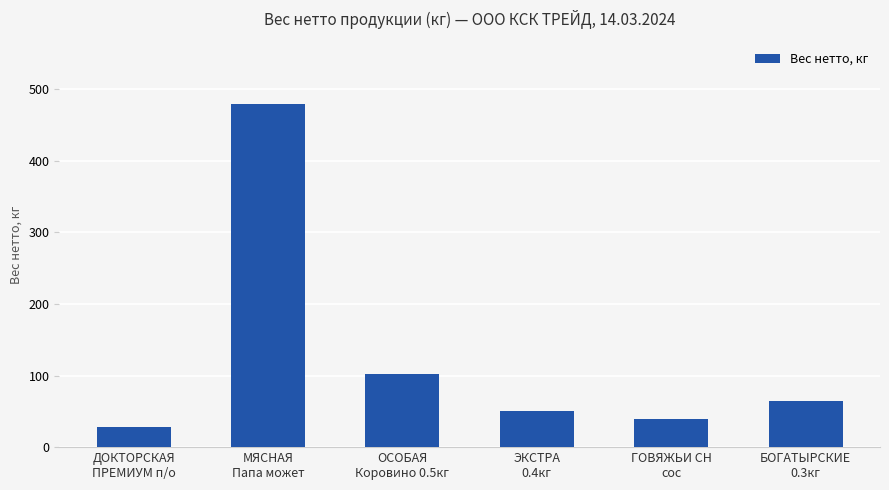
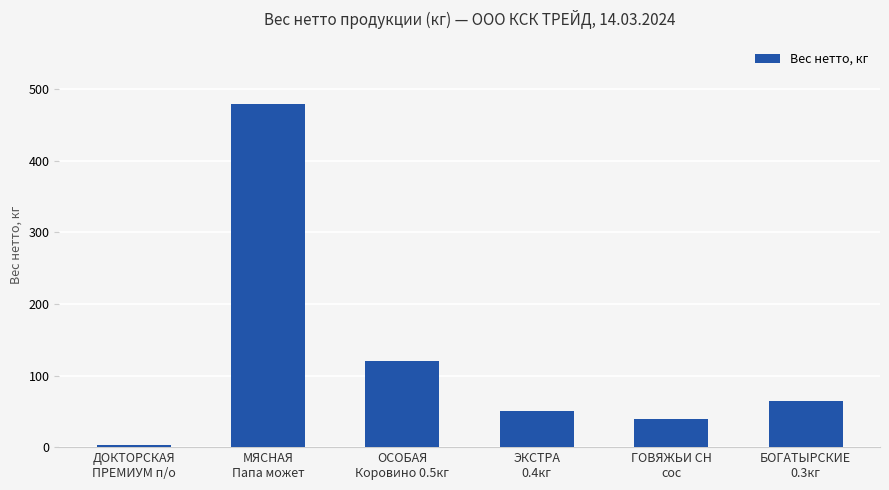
  {
-   "ДОКТОРСКАЯ ПРЕМИУМ п/о": 30,
+   "ДОКТОРСКАЯ ПРЕМИУМ п/о": 0,
    "МЯСНАЯ Папа может": 480,
-   "ОСОБАЯ Коровино 0.5кг": 100,
+   "ОСОБАЯ Коровино 0.5кг": 120,
    "ЭКСТРА 0.4кг": 50,
    "ГОВЯЖЬИ СН сос": 40,
    "БОГАТЫРСКИЕ 0.3кг": 60
  }
